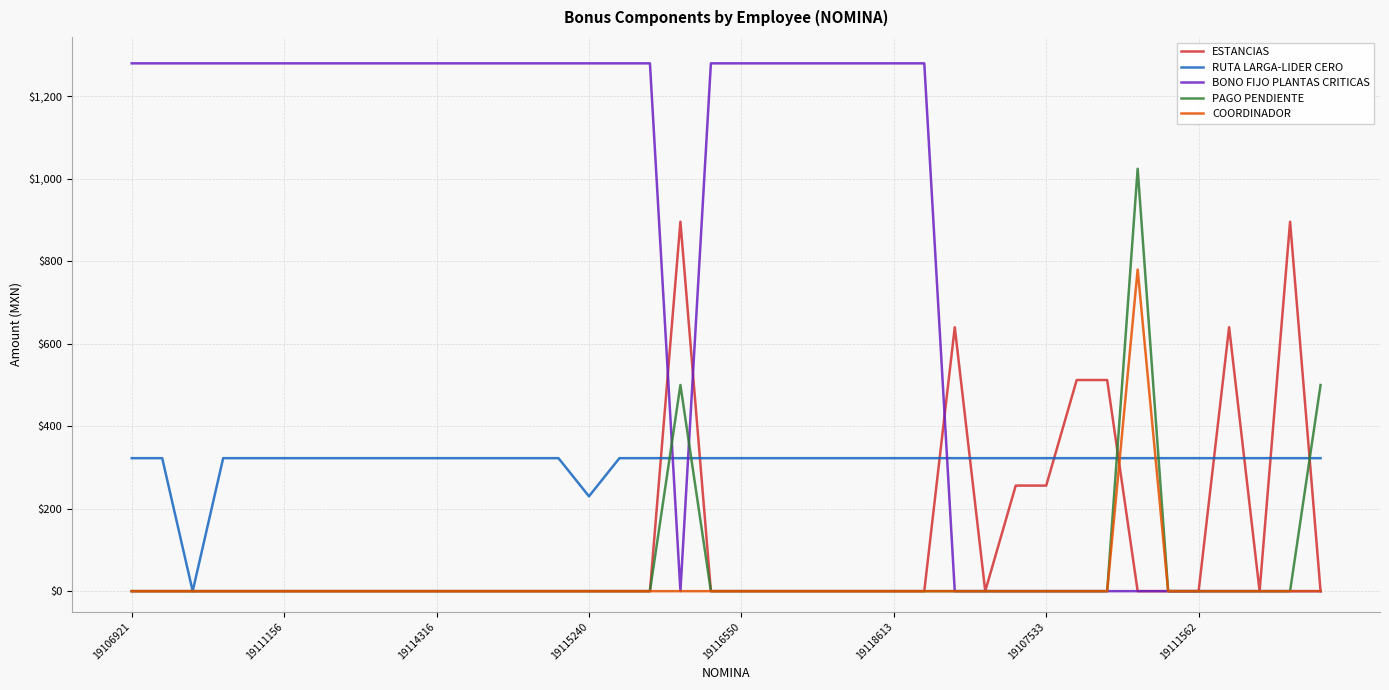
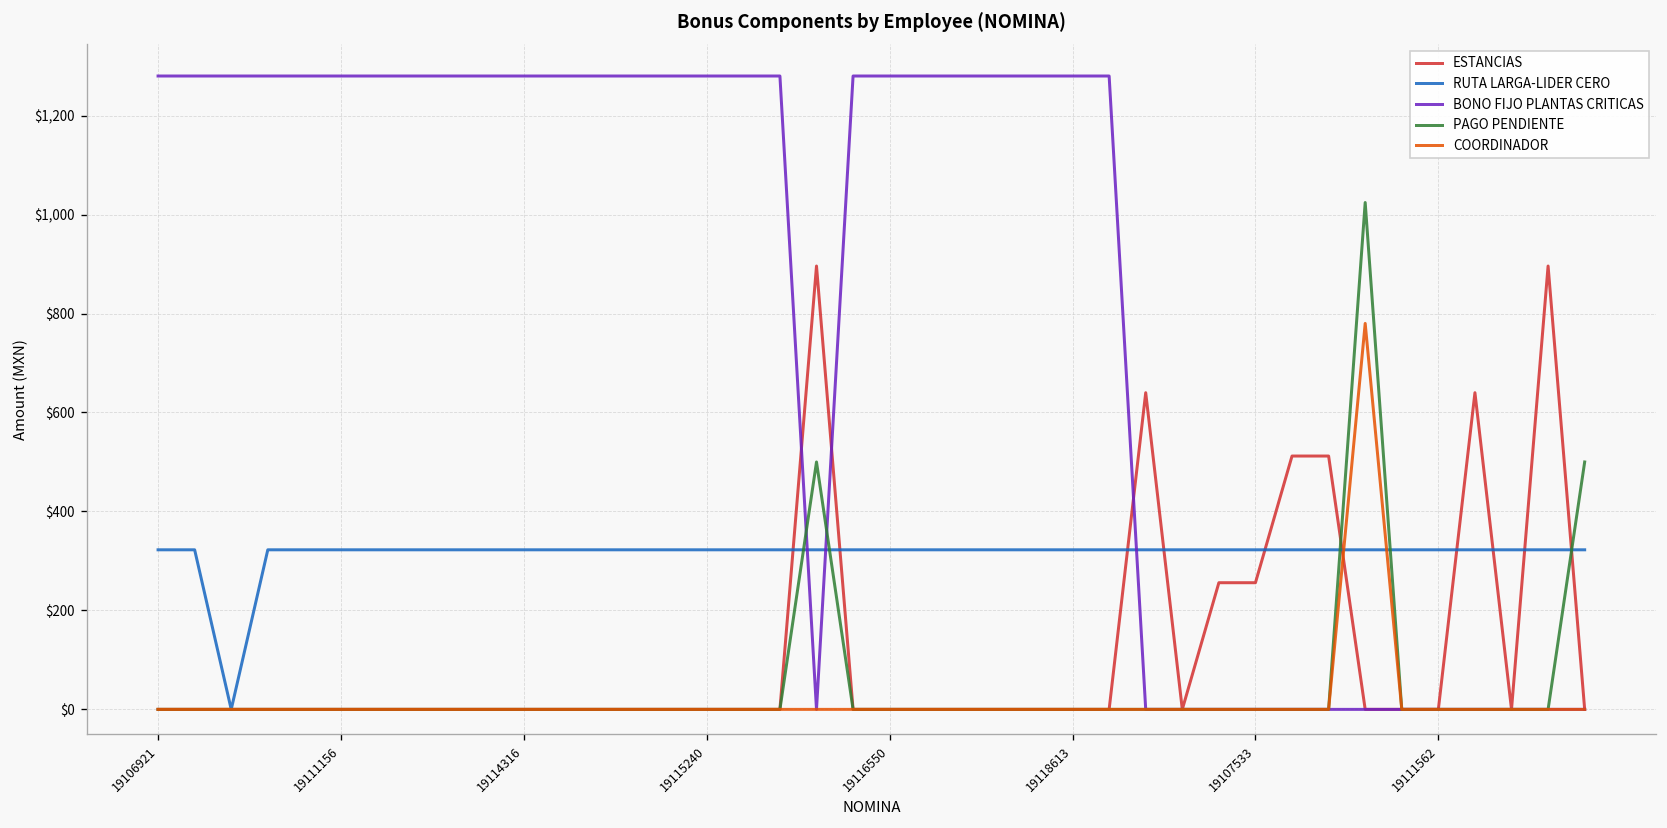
  {
    "ESTANCIAS": {
      "19107533": "$260"
    },
    "RUTA LARGA-LIDER CERO": {
      "19106921": "$320",
      "19111156": "$320",
      "19114316": "$320",
-     "19115240": "$230",
+     "19115240": "$320",
      "19116550": "$320",
      "19118613": "$320",
      "19107533": "$320",
      "19111562": "$320"
    },
    "BONO FIJO PLANTAS CRITICAS": {
      "19106921": "$1,280",
      "19111156": "$1,280",
      "19114316": "$1,280",
      "19115240": "$1,280",
      "19116550": "$1,280",
      "19118613": "$1,280"
    }
  }
